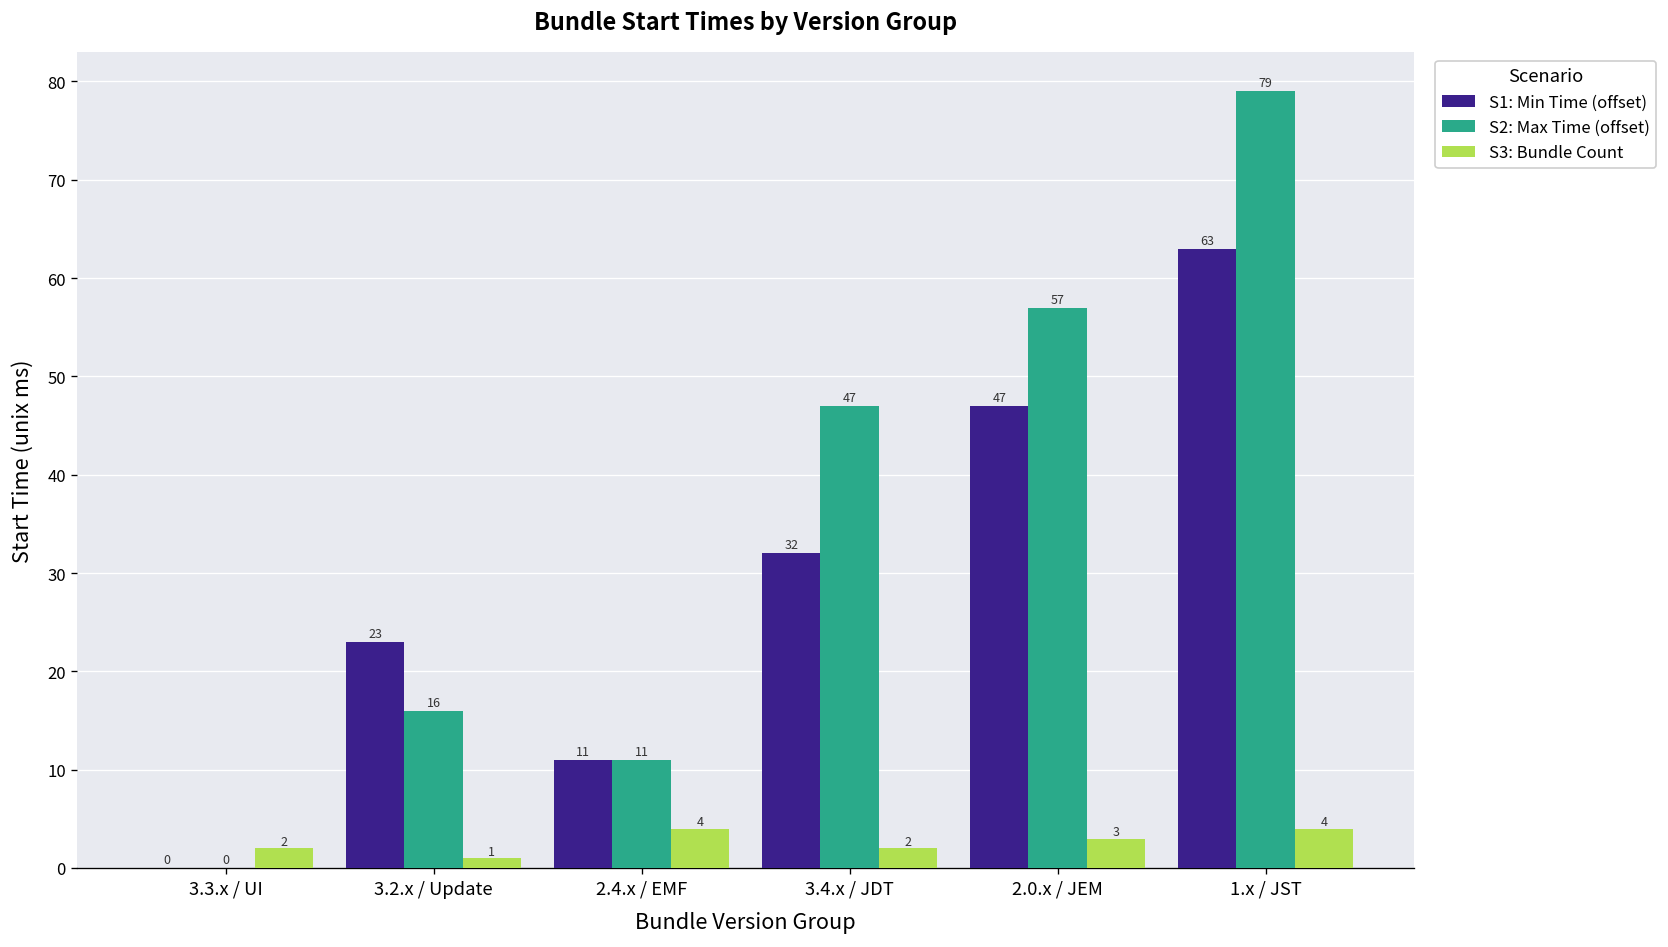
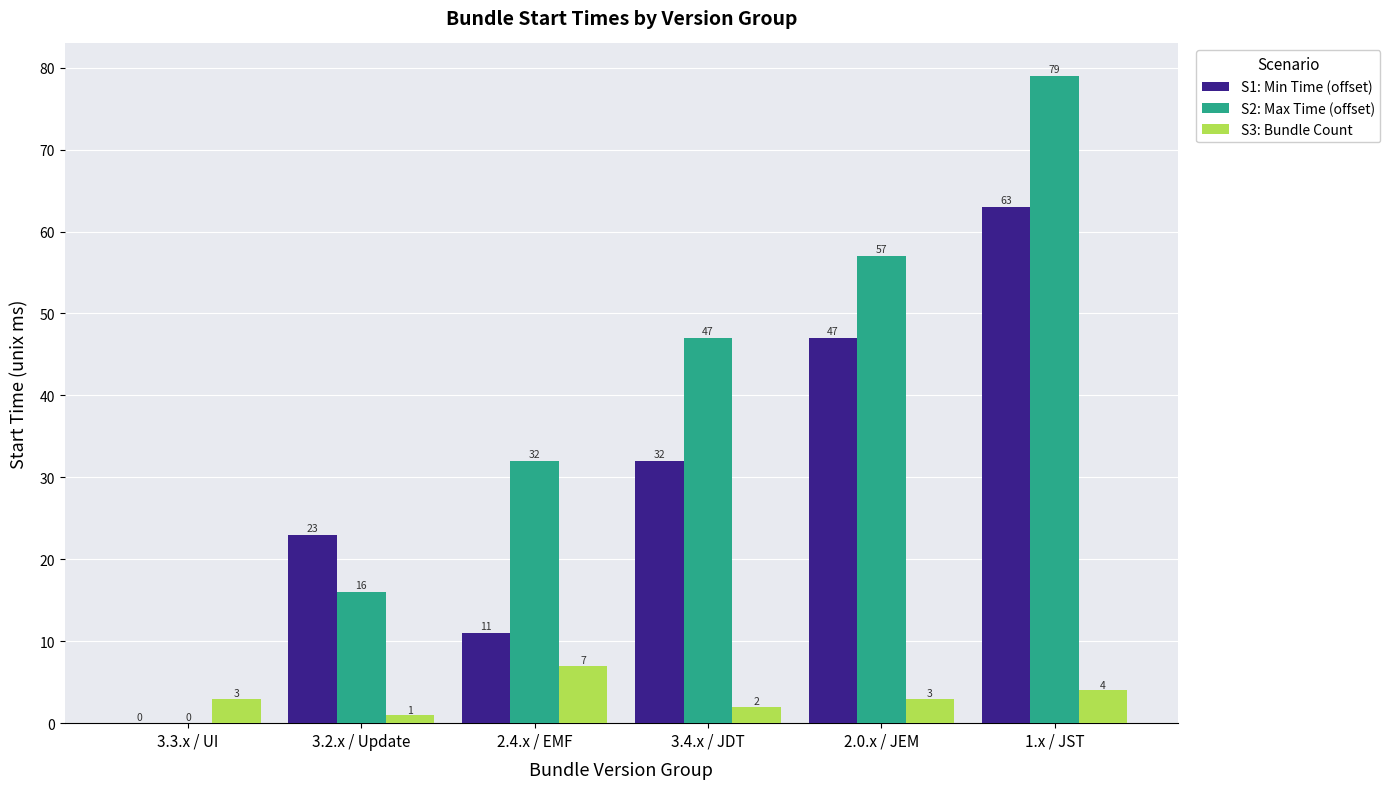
  {
    "S1: Min Time (offset)": {
      "3.3.x / UI": 0,
      "3.2.x / Update": 23,
      "2.4.x / EMF": 11,
      "3.4.x / JDT": 32,
      "2.0.x / JEM": 47,
      "1.x / JST": 63
    },
    "S2: Max Time (offset)": {
      "3.3.x / UI": 0,
      "3.2.x / Update": 16,
-     "2.4.x / EMF": 11,
+     "2.4.x / EMF": 32,
      "3.4.x / JDT": 47,
      "2.0.x / JEM": 57,
      "1.x / JST": 79
    },
    "S3: Bundle Count": {
-     "3.3.x / UI": 2,
+     "3.3.x / UI": 3,
      "3.2.x / Update": 1,
-     "2.4.x / EMF": 4,
+     "2.4.x / EMF": 7,
      "3.4.x / JDT": 2,
      "2.0.x / JEM": 3,
      "1.x / JST": 4
    }
  }
